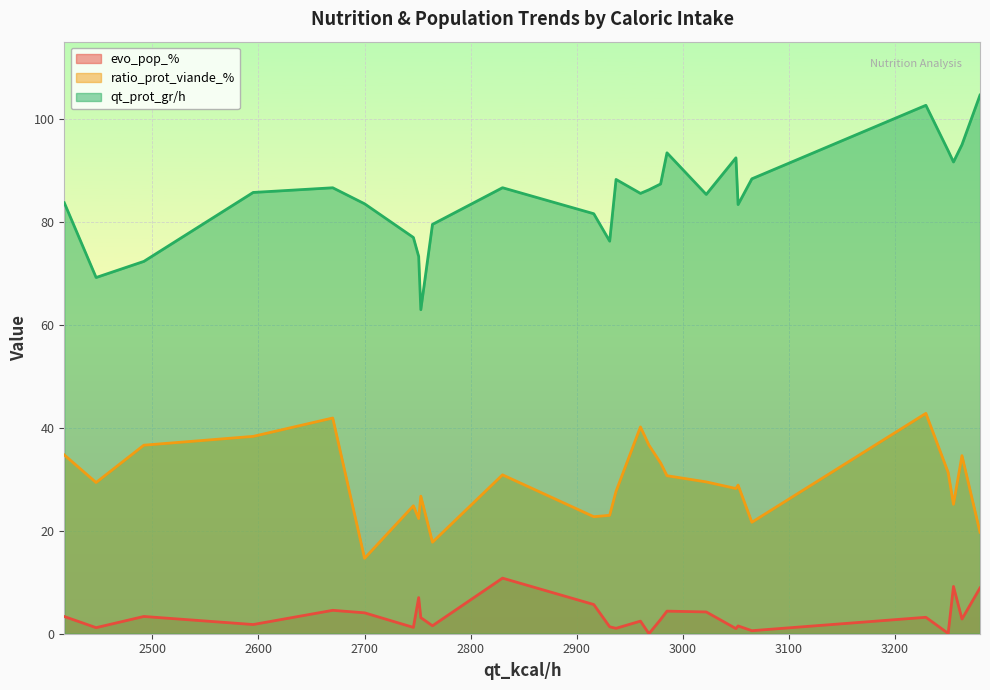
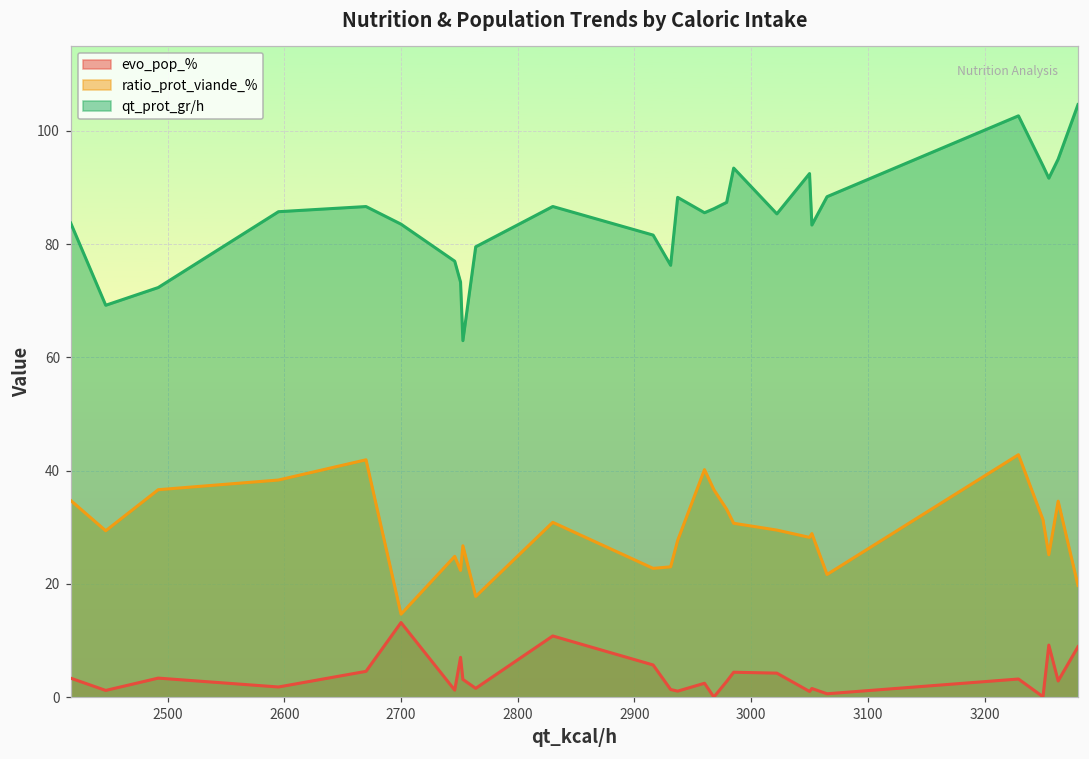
  {
    "evo_pop_%": {
-     "2700": 4
+     "2700": 13
    },
    "ratio_prot_viande_%": {
      "2700": 15
    },
    "qt_prot_gr/h": {
      "2700": 84
    }
  }
